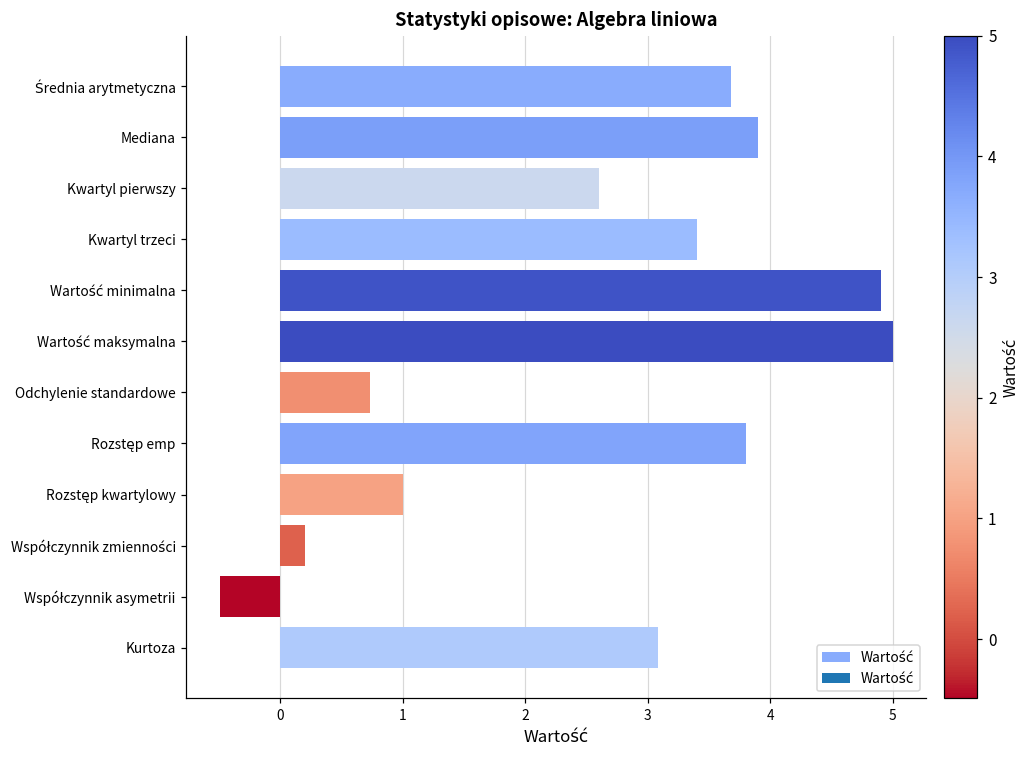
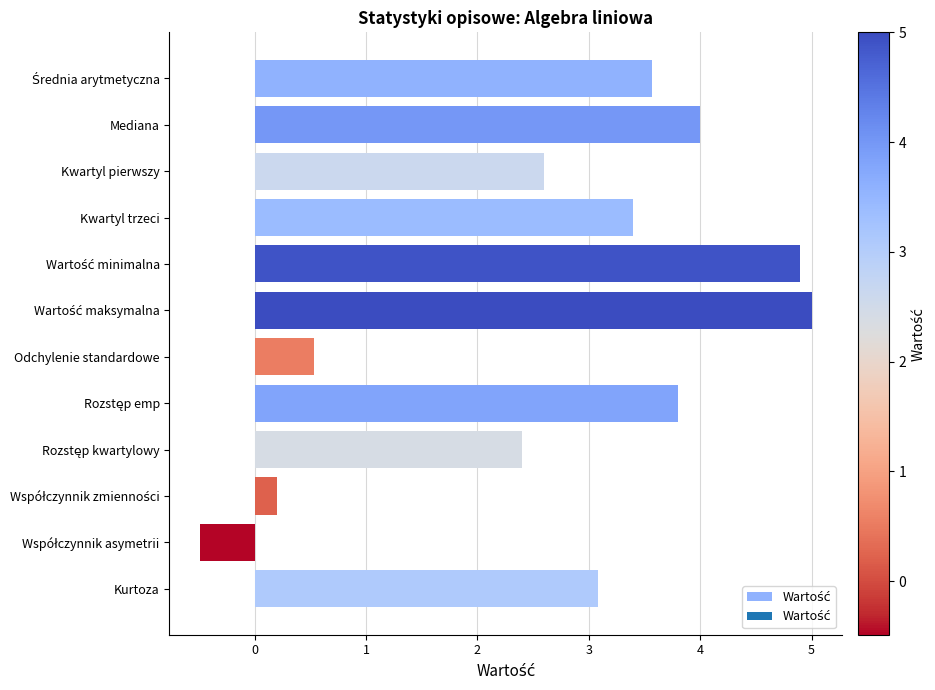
  {
-   "Średnia arytmetyczna": 3.68,
-   "Mediana": 3.9,
+   "Średnia arytmetyczna": 3.57,
+   "Mediana": 4.0,
    "Kwartyl pierwszy": 2.60,
    "Kwartyl trzeci": 3.40,
    "Wartość minimalna": 4.90,
    "Wartość maksymalna": 5.00,
-   "Odchylenie standardowe": 0.74,
+   "Odchylenie standardowe": 0.54,
    "Rozstęp emp": 3.80,
-   "Rozstęp kwartylowy": 1.0,
+   "Rozstęp kwartylowy": 2.4,
    "Współczynnik zmienności": 0.20,
    "Współczynnik asymetrii": -0.49,
    "Kurtoza": 3.09
  }
